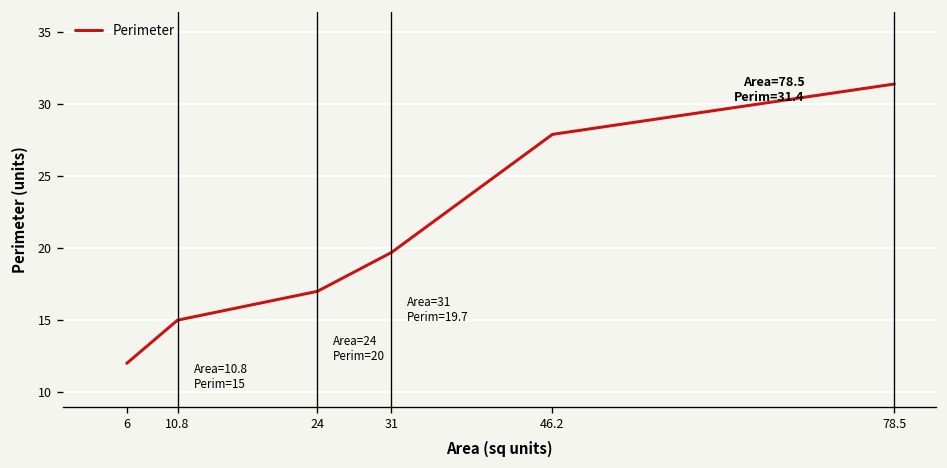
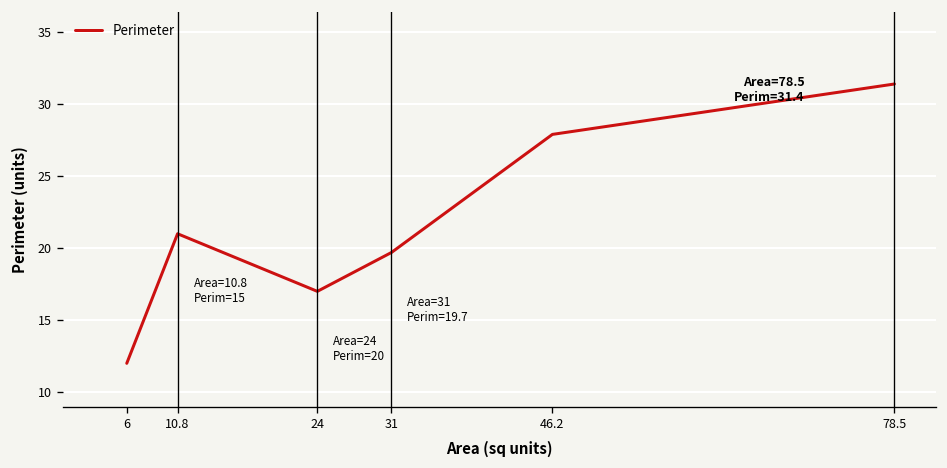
  {
    "6": 12,
-   "10.8": 15,
+   "10.8": 21,
    "24": 17,
    "31": 19.7,
    "46.2": 28,
    "78.5": 31.4
  }
